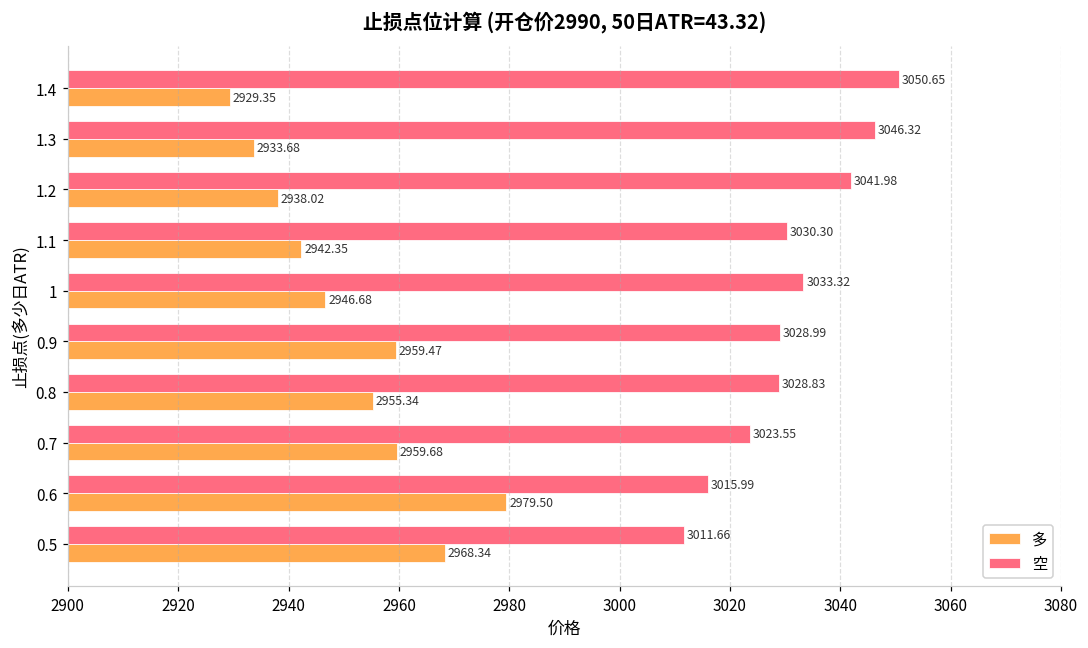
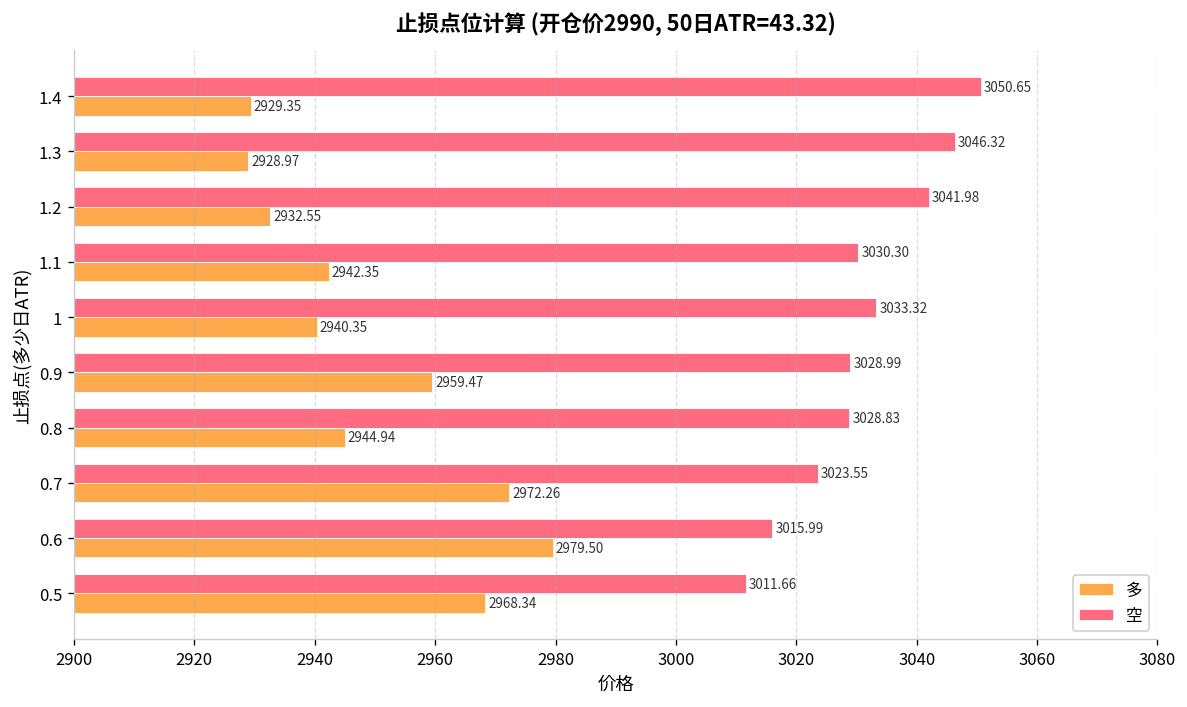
  {
    "多": {
      "1.4": 2929.35,
-     "1.3": 2933.68,
-     "1.2": 2938.02,
+     "1.3": 2928.97,
+     "1.2": 2932.55,
      "1.1": 2942.35,
-     "1": 2946.68,
+     "1": 2940.35,
      "0.9": 2959.47,
-     "0.8": 2955.34,
-     "0.7": 2959.68,
+     "0.8": 2944.94,
+     "0.7": 2972.26,
      "0.6": 2979.50,
      "0.5": 2968.34
    },
    "空": {
      "1.4": 3050.65,
      "1.3": 3046.32,
      "1.2": 3041.98,
      "1.1": 3030.30,
      "1": 3033.32,
      "0.9": 3028.99,
      "0.8": 3028.83,
      "0.7": 3023.55,
      "0.6": 3015.99,
      "0.5": 3011.66
    }
  }
